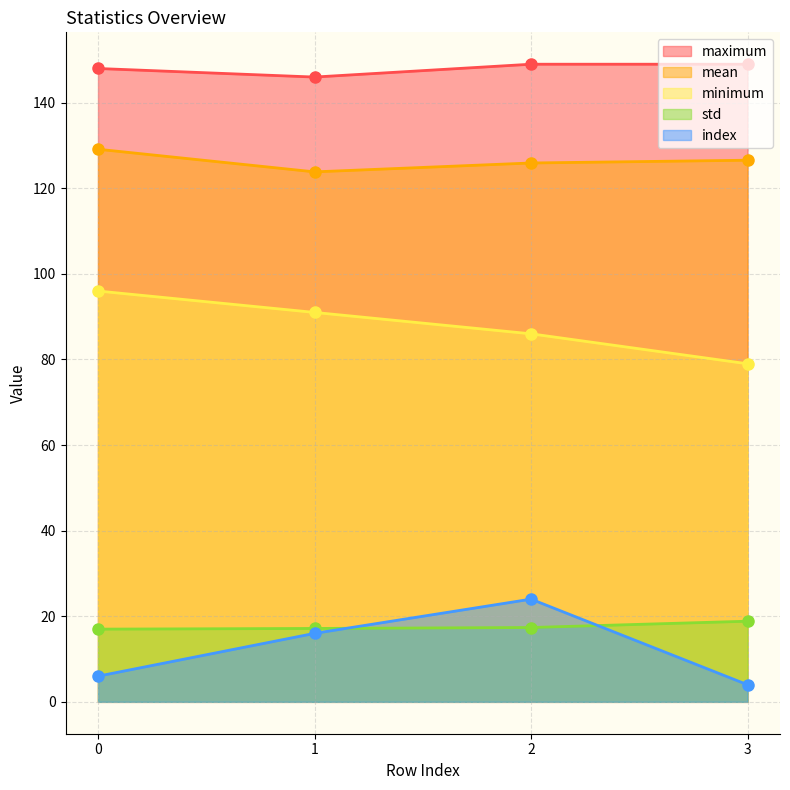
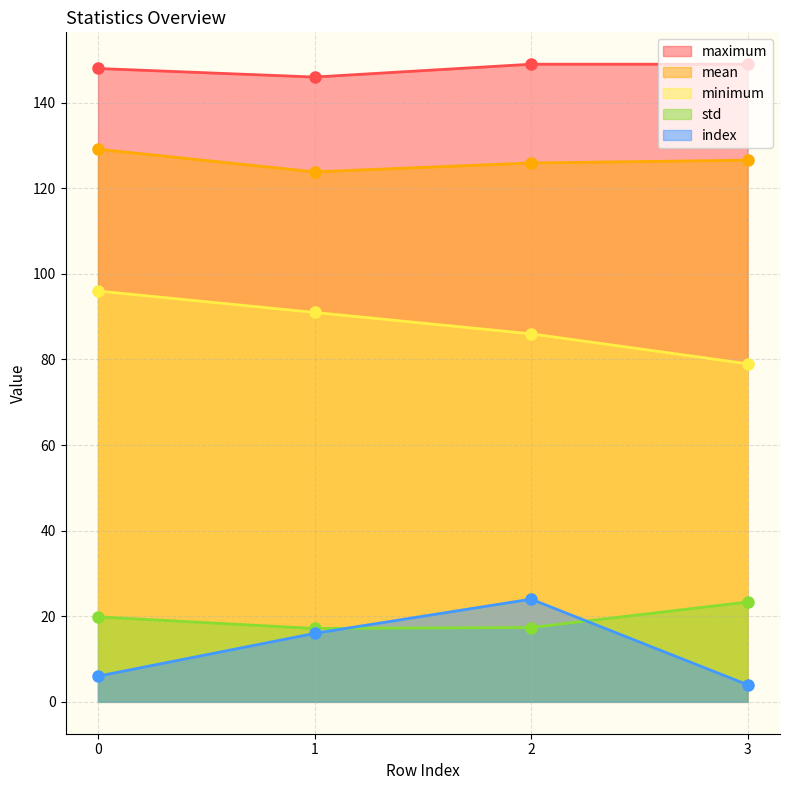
  {
    "maximum": {
      "0": 148,
      "1": 146,
      "2": 149
    },
    "mean": {
      "0": 129,
      "1": 124,
      "2": 126,
      "3": 127
    },
    "minimum": {
      "0": 96,
      "1": 91,
      "2": 86,
      "3": 79
    },
    "std": {
-     "0": 17,
+     "0": 20,
      "1": 17,
      "2": 17,
-     "3": 19
+     "3": 23
    },
    "index": {
      "0": 6,
      "1": 16,
      "2": 24,
      "3": 4
    }
  }
